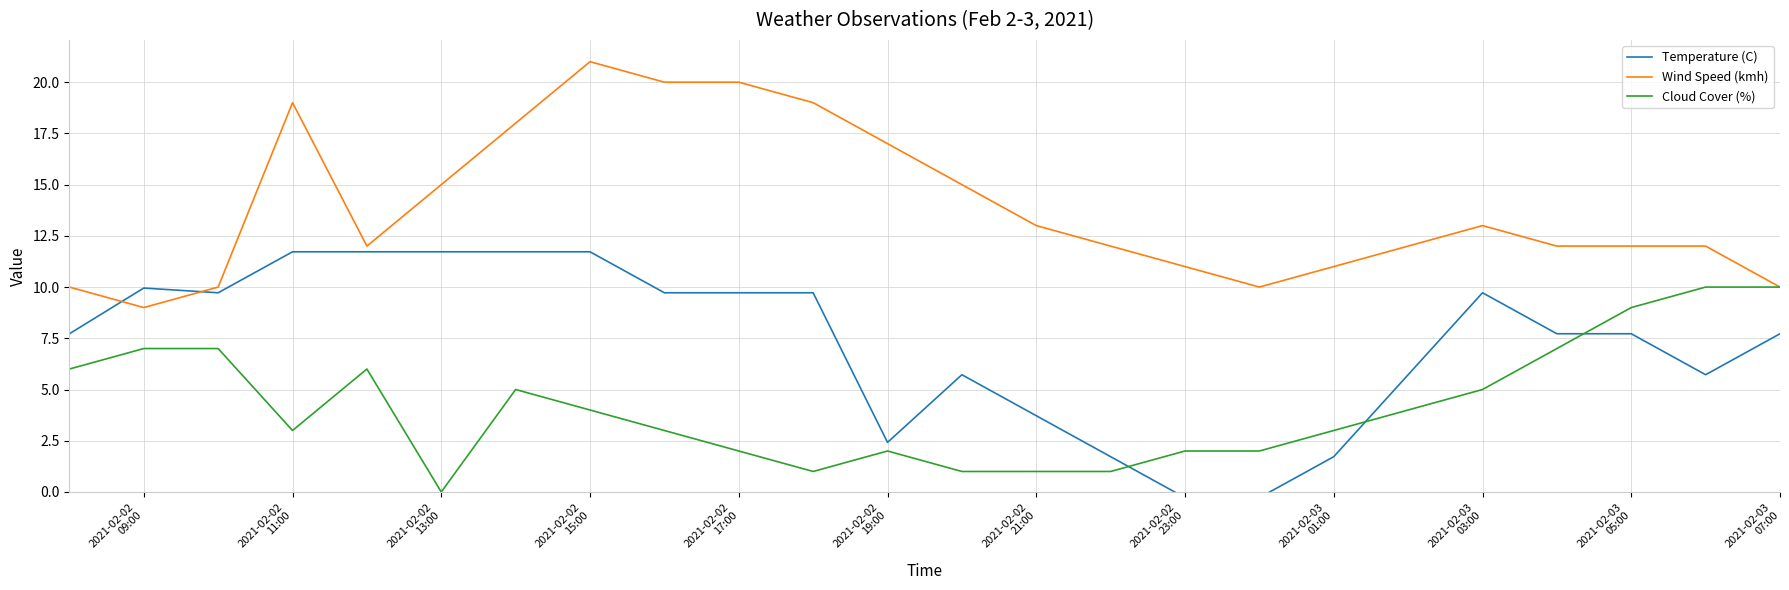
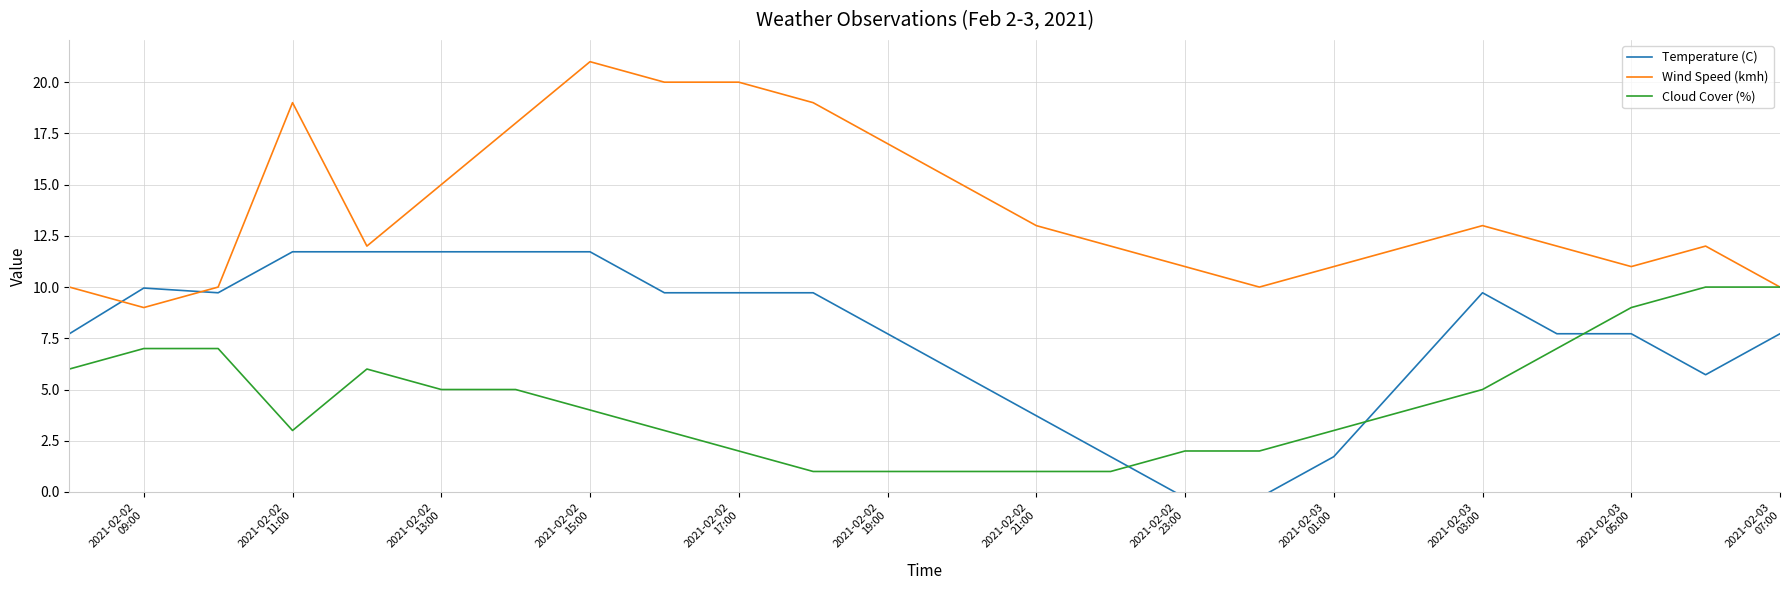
  {
    "Temperature (C)": {
      "2021-02-02 09:00": 10.0,
      "2021-02-02 11:00": 11.7,
      "2021-02-02 13:00": 11.7,
      "2021-02-02 15:00": 11.7,
      "2021-02-02 17:00": 9.7,
-     "2021-02-02 19:00": 2.4,
+     "2021-02-02 19:00": 7.7,
      "2021-02-02 21:00": 3.7,
      "2021-02-03 01:00": 1.7,
      "2021-02-03 03:00": 9.7,
      "2021-02-03 05:00": 7.7,
      "2021-02-03 07:00": 7.7
    },
    "Wind Speed (kmh)": {
      "2021-02-02 09:00": 9,
      "2021-02-02 11:00": 19,
      "2021-02-02 13:00": 15,
      "2021-02-02 15:00": 21,
      "2021-02-02 17:00": 20,
      "2021-02-02 19:00": 17,
      "2021-02-02 21:00": 13,
      "2021-02-02 23:00": 11,
      "2021-02-03 01:00": 11,
      "2021-02-03 03:00": 13,
-     "2021-02-03 05:00": 12
+     "2021-02-03 05:00": 11
    },
    "Cloud Cover (%)": {
      "2021-02-02 09:00": 7,
      "2021-02-02 11:00": 3,
-     "2021-02-02 13:00": 0,
+     "2021-02-02 13:00": 5,
      "2021-02-02 15:00": 4,
      "2021-02-02 17:00": 2,
-     "2021-02-02 19:00": 2,
+     "2021-02-02 19:00": 1,
      "2021-02-02 21:00": 1,
      "2021-02-02 23:00": 2,
      "2021-02-03 01:00": 3,
      "2021-02-03 03:00": 5,
      "2021-02-03 05:00": 9
    }
  }
